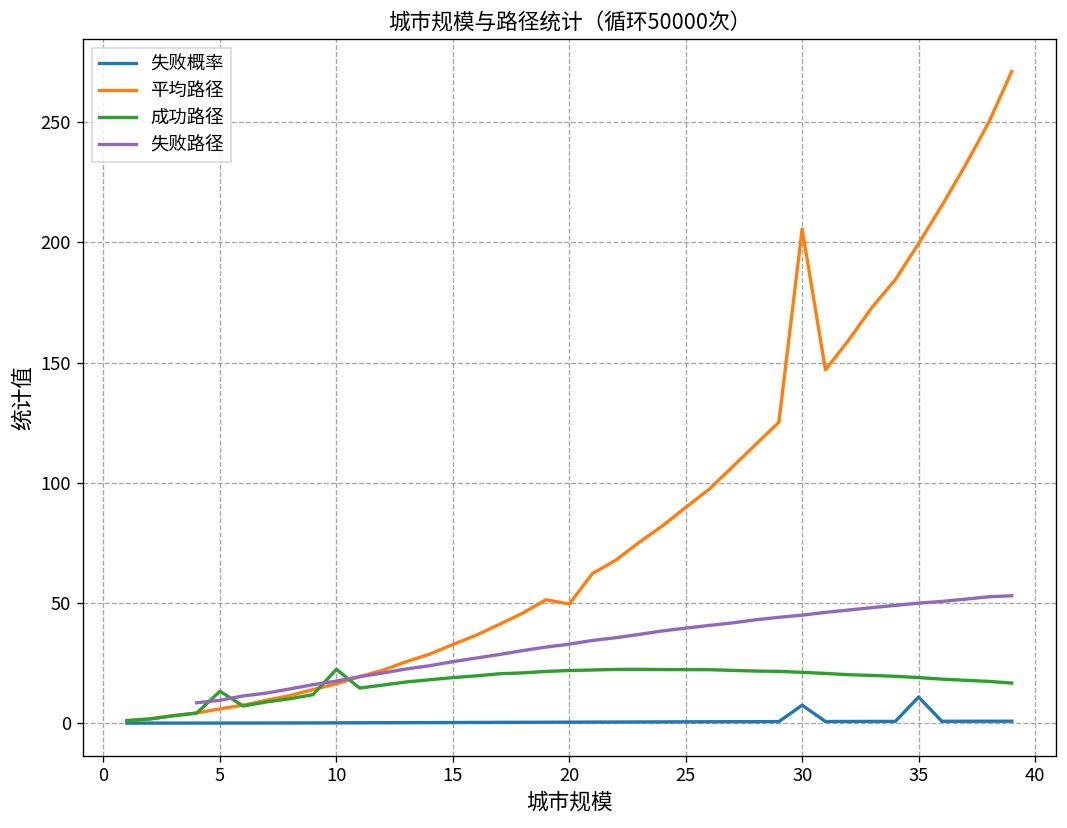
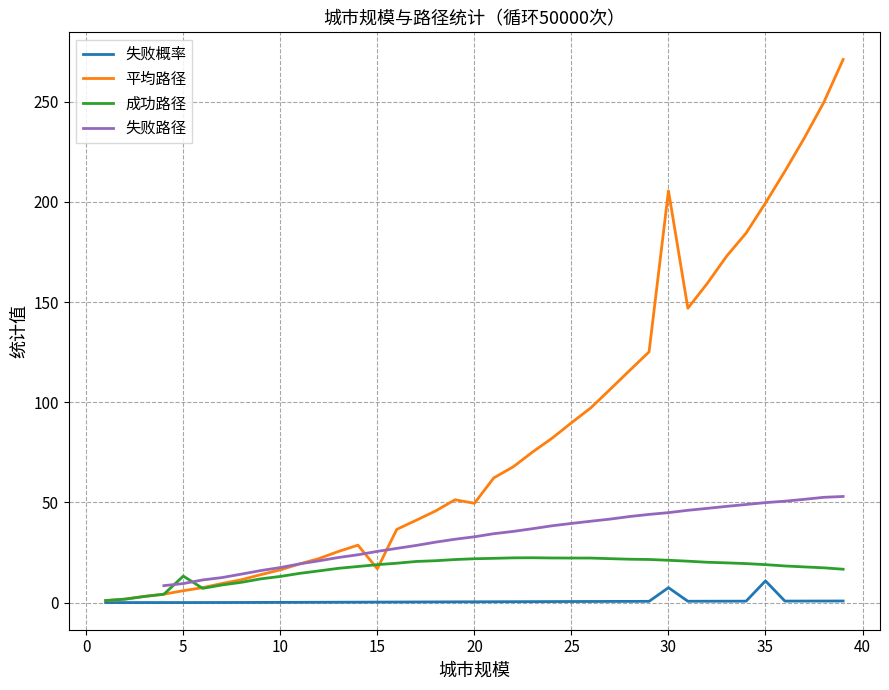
  {
    "失败概率": {
      "5": 0,
      "10": 0,
      "15": 0,
      "20": 0,
      "25": 1,
      "30": 7,
      "35": 11
    },
    "平均路径": {
      "5": 6,
-     "15": 33,
+     "15": 17,
      "20": 50,
      "25": 90,
      "30": 206,
      "35": 200
    },
    "成功路径": {
      "5": 13,
-     "10": 22,
+     "10": 13,
      "15": 19,
      "20": 22,
      "25": 22,
      "30": 21,
      "35": 19
    },
    "失败路径": {
      "5": 9,
      "15": 26,
      "20": 33,
      "25": 40,
      "30": 45,
      "35": 50
    }
  }
